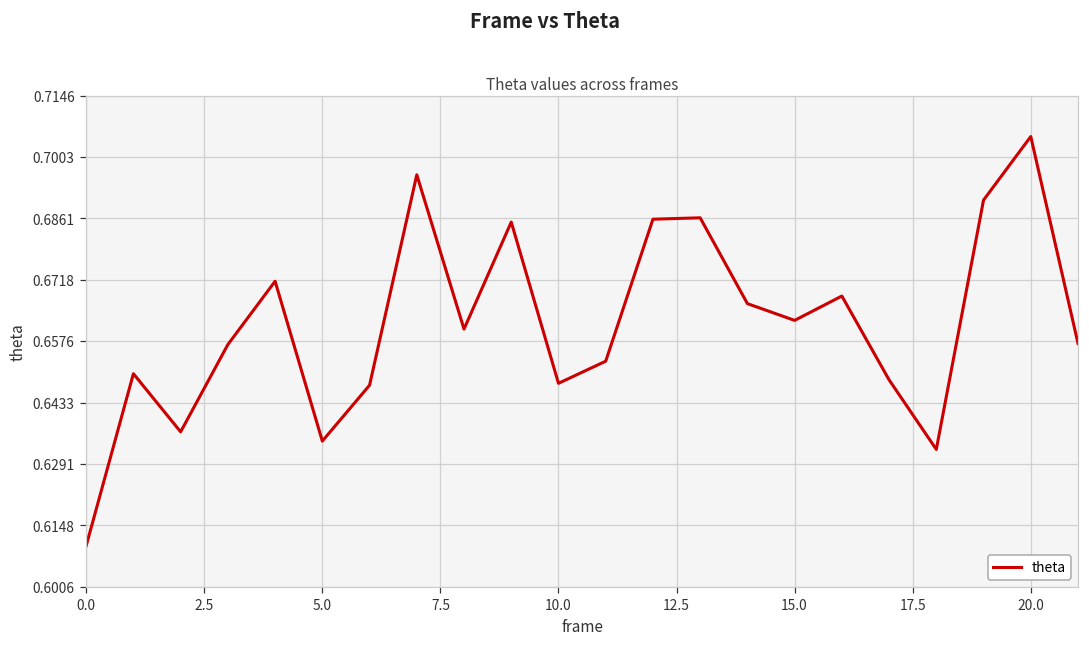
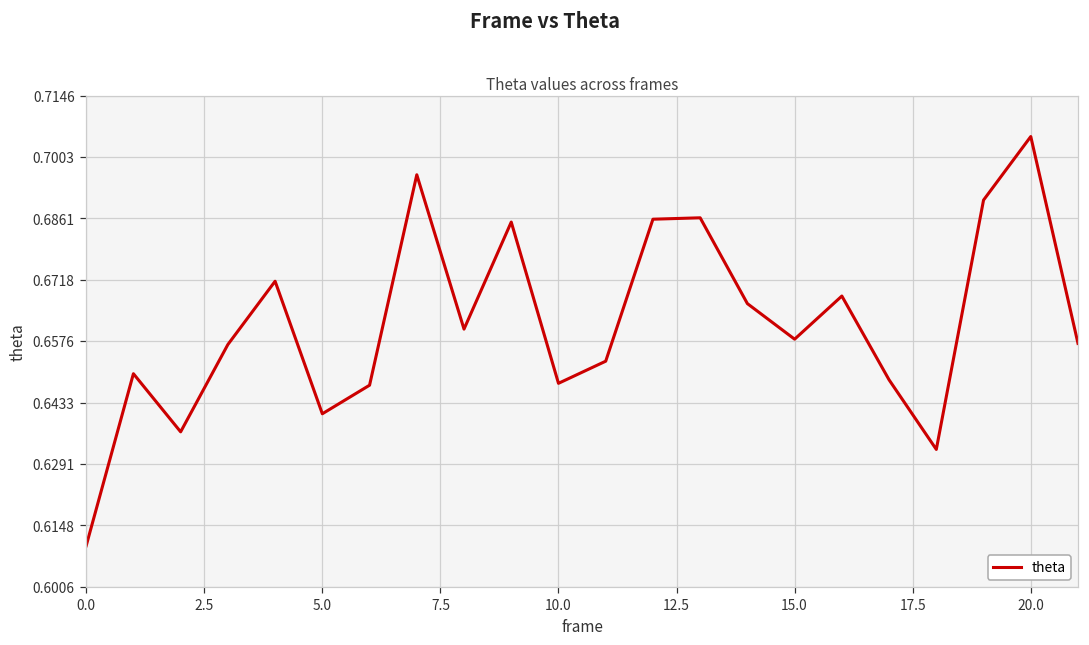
  {
    "0.0": 0.610,
-   "5.0": 0.634,
+   "5.0": 0.641,
    "10.0": 0.648,
-   "15.0": 0.662,
+   "15.0": 0.658,
    "20.0": 0.705
  }
